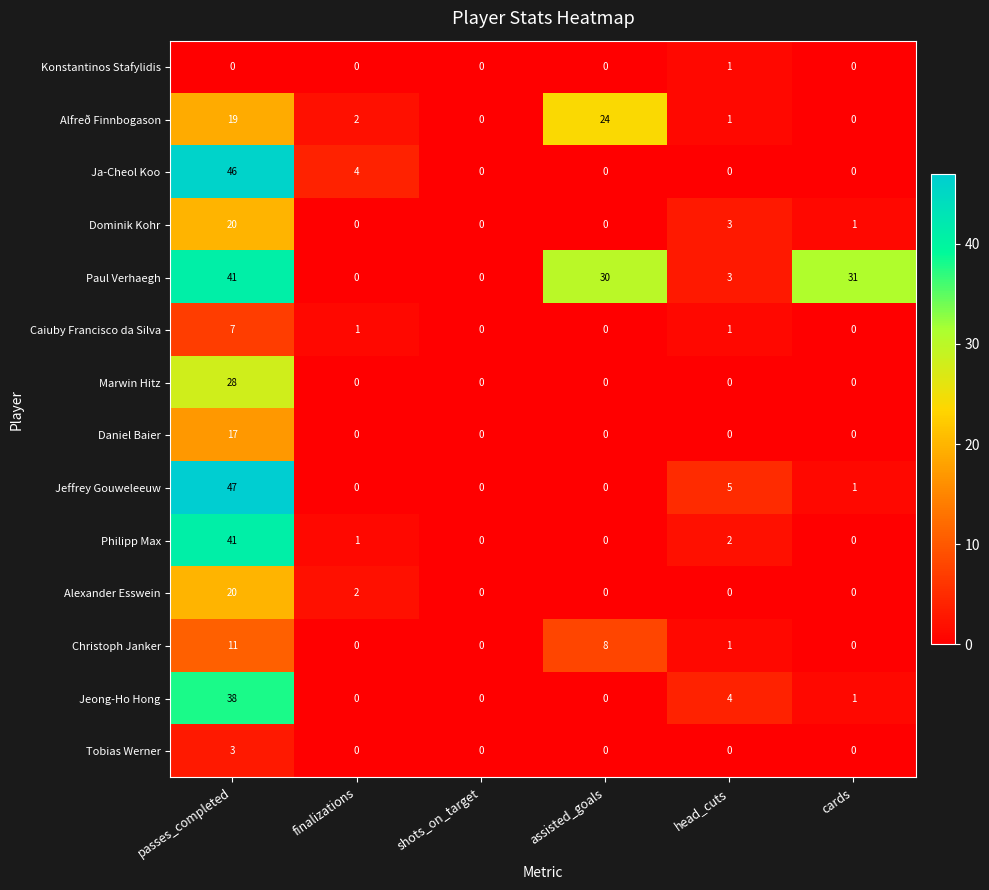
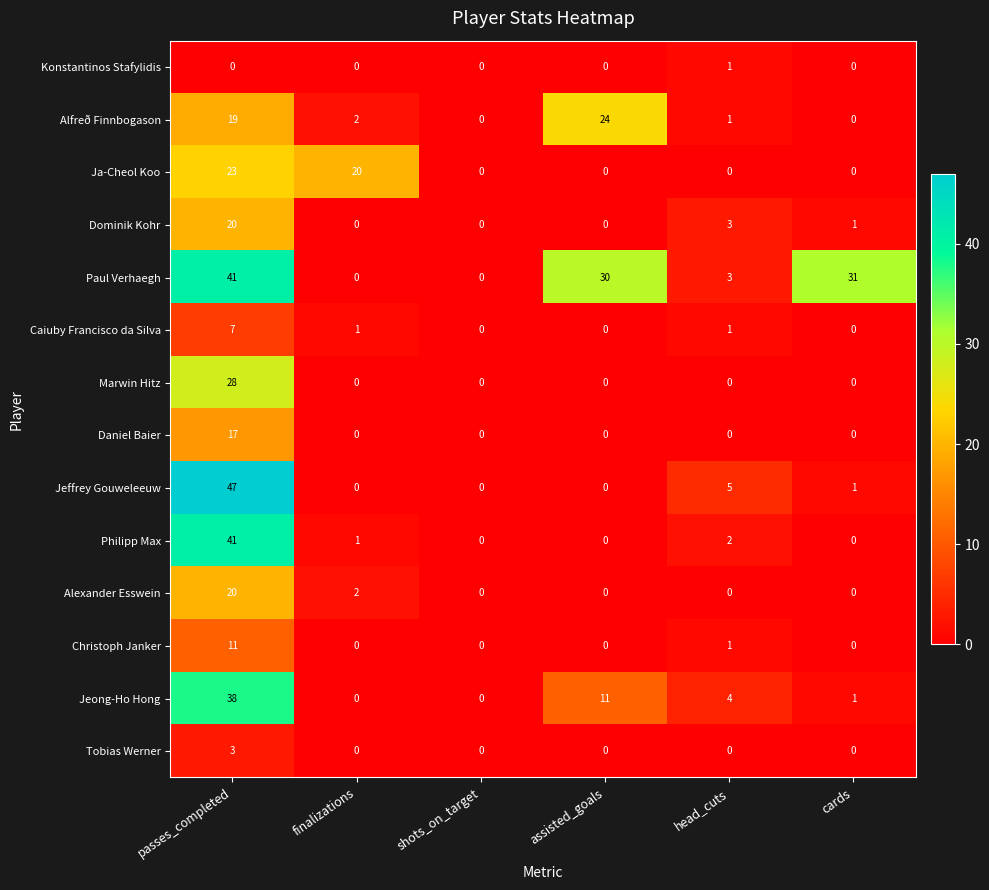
  {
    "Konstantinos Stafylidis": {
      "passes_completed": 0,
      "finalizations": 0,
      "shots_on_target": 0,
      "assisted_goals": 0,
      "head_cuts": 1,
      "cards": 0
    },
    "Alfreð Finnbogason": {
      "passes_completed": 19,
      "finalizations": 2,
      "shots_on_target": 0,
      "assisted_goals": 24,
      "head_cuts": 1,
      "cards": 0
    },
    "Ja-Cheol Koo": {
-     "passes_completed": 46,
-     "finalizations": 4,
+     "passes_completed": 23,
+     "finalizations": 20,
      "shots_on_target": 0,
      "assisted_goals": 0,
      "head_cuts": 0,
      "cards": 0
    },
    "Dominik Kohr": {
      "passes_completed": 20,
      "finalizations": 0,
      "shots_on_target": 0,
      "assisted_goals": 0,
      "head_cuts": 3,
      "cards": 1
    },
    "Paul Verhaegh": {
      "passes_completed": 41,
      "finalizations": 0,
      "shots_on_target": 0,
      "assisted_goals": 30,
      "head_cuts": 3,
      "cards": 31
    },
    "Caiuby Francisco da Silva": {
      "passes_completed": 7,
      "finalizations": 1,
      "shots_on_target": 0,
      "assisted_goals": 0,
      "head_cuts": 1,
      "cards": 0
    },
    "Marwin Hitz": {
      "passes_completed": 28,
      "finalizations": 0,
      "shots_on_target": 0,
      "assisted_goals": 0,
      "head_cuts": 0,
      "cards": 0
    },
    "Daniel Baier": {
      "passes_completed": 17,
      "finalizations": 0,
      "shots_on_target": 0,
      "assisted_goals": 0,
      "head_cuts": 0,
      "cards": 0
    },
    "Jeffrey Gouweleeuw": {
      "passes_completed": 47,
      "finalizations": 0,
      "shots_on_target": 0,
      "assisted_goals": 0,
      "head_cuts": 5,
      "cards": 1
    },
    "Philipp Max": {
      "passes_completed": 41,
      "finalizations": 1,
      "shots_on_target": 0,
      "assisted_goals": 0,
      "head_cuts": 2,
      "cards": 0
    },
    "Alexander Esswein": {
      "passes_completed": 20,
      "finalizations": 2,
      "shots_on_target": 0,
      "assisted_goals": 0,
      "head_cuts": 0,
      "cards": 0
    },
    "Christoph Janker": {
      "passes_completed": 11,
      "finalizations": 0,
      "shots_on_target": 0,
-     "assisted_goals": 8,
+     "assisted_goals": 0,
      "head_cuts": 1,
      "cards": 0
    },
    "Jeong-Ho Hong": {
      "passes_completed": 38,
      "finalizations": 0,
      "shots_on_target": 0,
-     "assisted_goals": 0,
+     "assisted_goals": 11,
      "head_cuts": 4,
      "cards": 1
    },
    "Tobias Werner": {
      "passes_completed": 3,
      "finalizations": 0,
      "shots_on_target": 0,
      "assisted_goals": 0,
      "head_cuts": 0,
      "cards": 0
    }
  }
